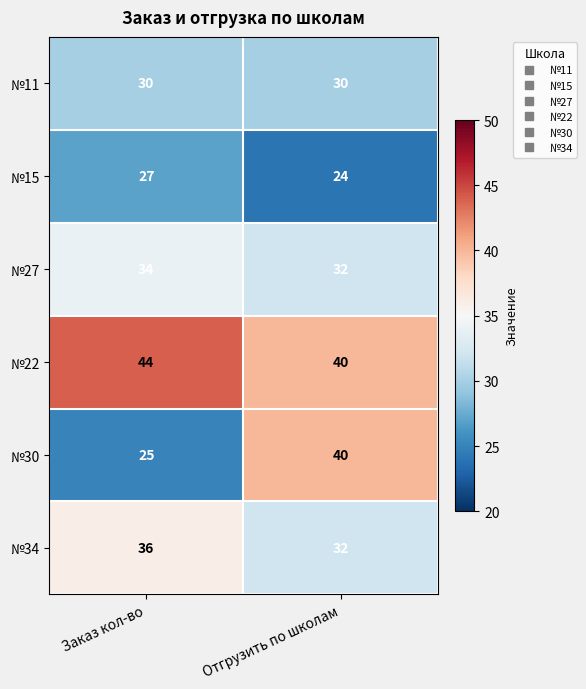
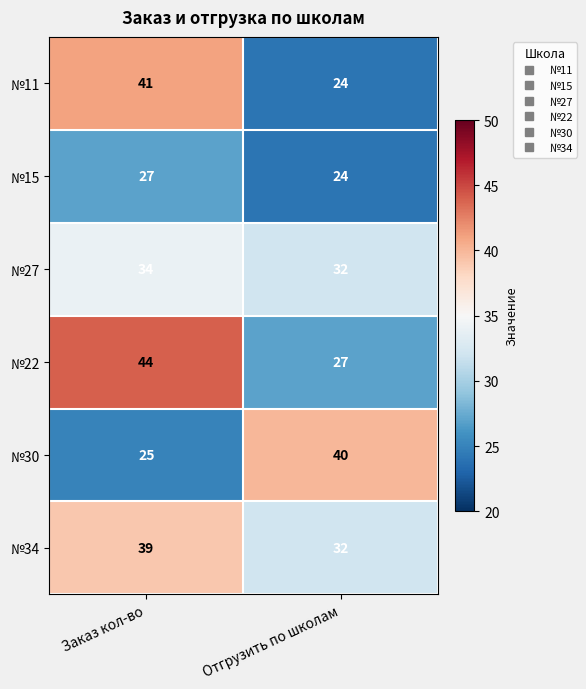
  {
    "№11": {
-     "Заказ кол-во": 30,
-     "Отгрузить по школам": 30
+     "Заказ кол-во": 41,
+     "Отгрузить по школам": 24
    },
    "№15": {
      "Заказ кол-во": 27,
      "Отгрузить по школам": 24
    },
    "№22": {
      "Заказ кол-во": 44,
-     "Отгрузить по школам": 40
+     "Отгрузить по школам": 27
    },
    "№30": {
      "Заказ кол-во": 25,
      "Отгрузить по школам": 40
    },
    "№34": {
-     "Заказ кол-во": 36
+     "Заказ кол-во": 39
    }
  }
